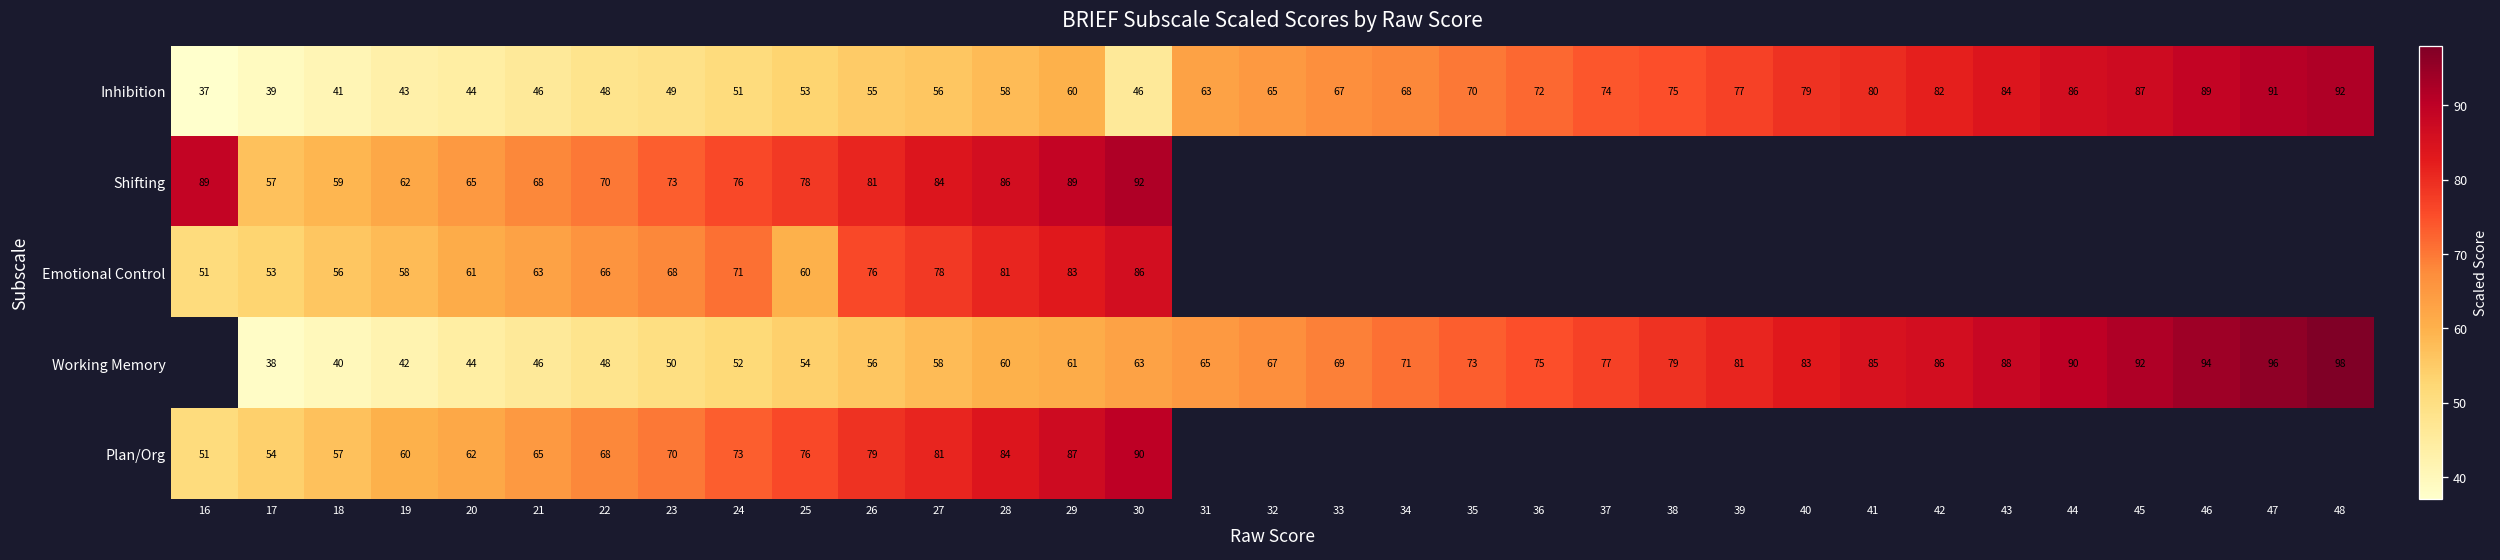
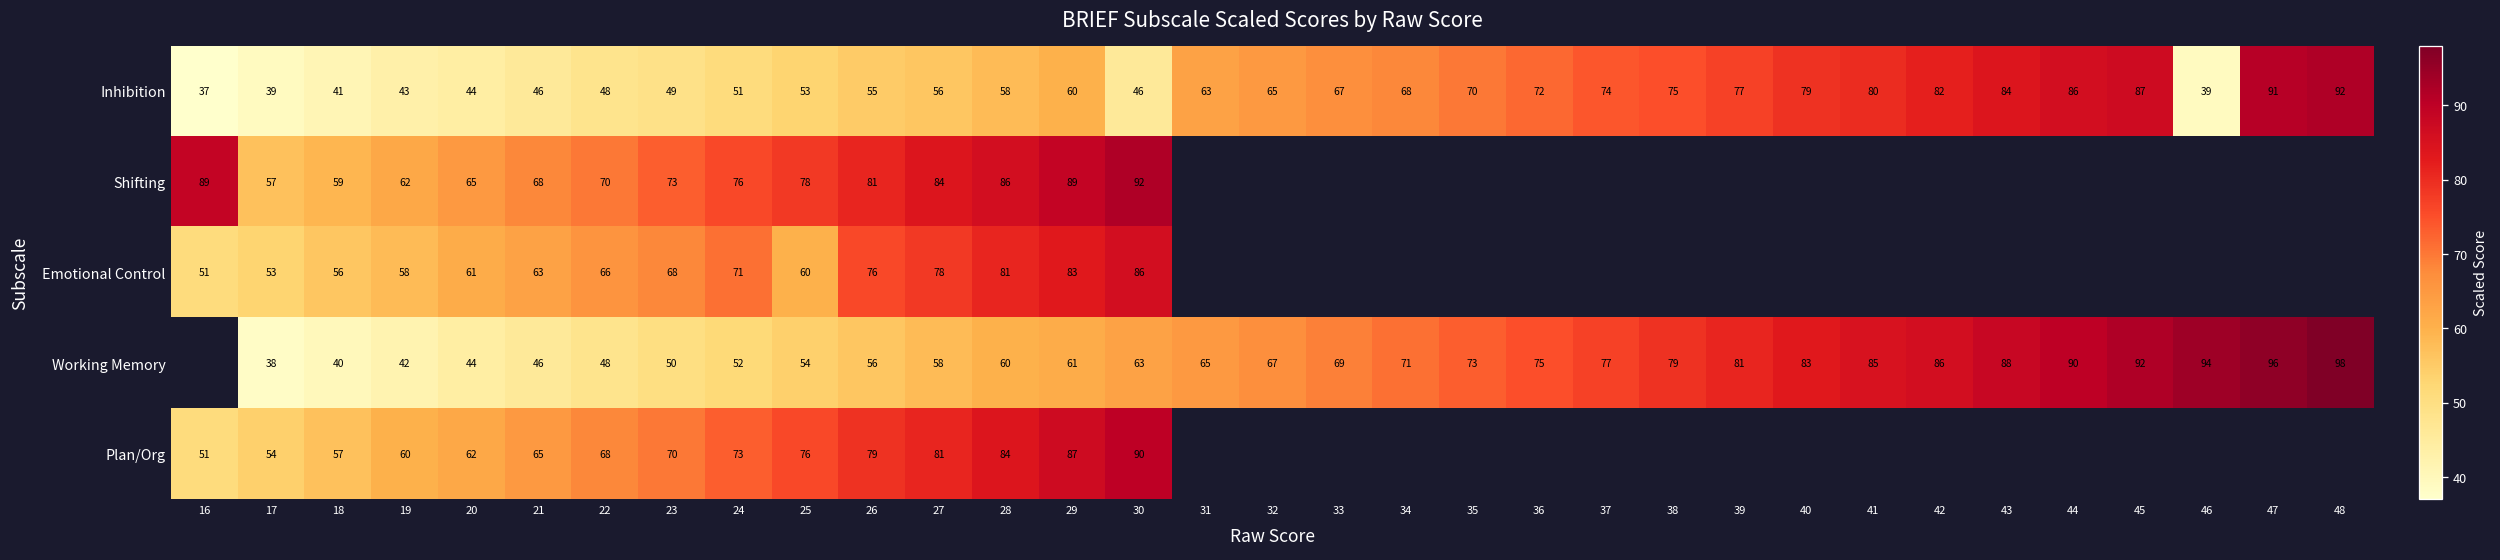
  {
    "Inhibition": {
      "16": 37,
      "17": 39,
      "18": 41,
      "19": 43,
      "20": 44,
      "21": 46,
      "22": 48,
      "23": 49,
      "24": 51,
      "25": 53,
      "26": 55,
      "27": 56,
      "28": 58,
      "29": 60,
      "30": 46,
      "31": 63,
      "32": 65,
      "33": 67,
      "34": 68,
      "35": 70,
      "36": 72,
      "37": 74,
      "38": 75,
      "39": 77,
      "40": 79,
      "41": 80,
      "42": 82,
      "43": 84,
      "44": 86,
      "45": 87,
-     "46": 89,
+     "46": 39,
      "47": 91,
      "48": 92
    },
    "Shifting": {
      "16": 89,
      "17": 57,
      "18": 59,
      "19": 62,
      "20": 65,
      "21": 68,
      "22": 70,
      "23": 73,
      "24": 76,
      "25": 78,
      "26": 81,
      "27": 84,
      "28": 86,
      "29": 89,
      "30": 92
    },
    "Emotional Control": {
      "16": 51,
      "17": 53,
      "18": 56,
      "19": 58,
      "20": 61,
      "21": 63,
      "22": 66,
      "23": 68,
      "24": 71,
      "25": 60,
      "26": 76,
      "27": 78,
      "28": 81,
      "29": 83,
      "30": 86
    },
    "Working Memory": {
      "17": 38,
      "18": 40,
      "19": 42,
      "20": 44,
      "21": 46,
      "22": 48,
      "23": 50,
      "24": 52,
      "25": 54,
      "26": 56,
      "27": 58,
      "28": 60,
      "29": 61,
      "30": 63,
      "31": 65,
      "32": 67,
      "33": 69,
      "34": 71,
      "35": 73,
      "36": 75,
      "37": 77,
      "38": 79,
      "39": 81,
      "40": 83,
      "41": 85,
      "42": 86,
      "43": 88,
      "44": 90,
      "45": 92,
      "46": 94,
      "47": 96,
      "48": 98
    },
    "Plan/Org": {
      "16": 51,
      "17": 54,
      "18": 57,
      "19": 60,
      "20": 62,
      "21": 65,
      "22": 68,
      "23": 70,
      "24": 73,
      "25": 76,
      "26": 79,
      "27": 81,
      "28": 84,
      "29": 87,
      "30": 90
    }
  }
